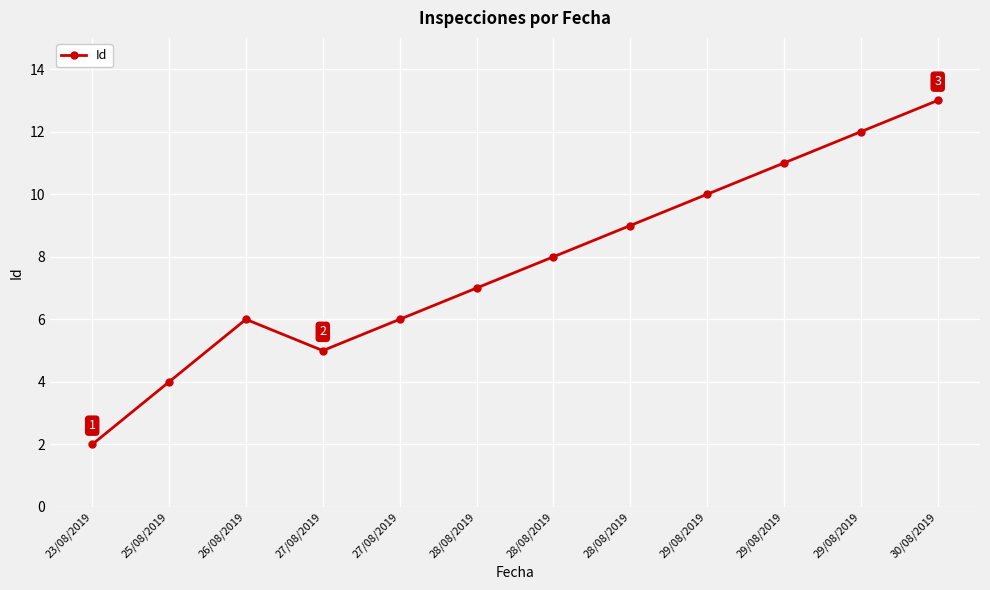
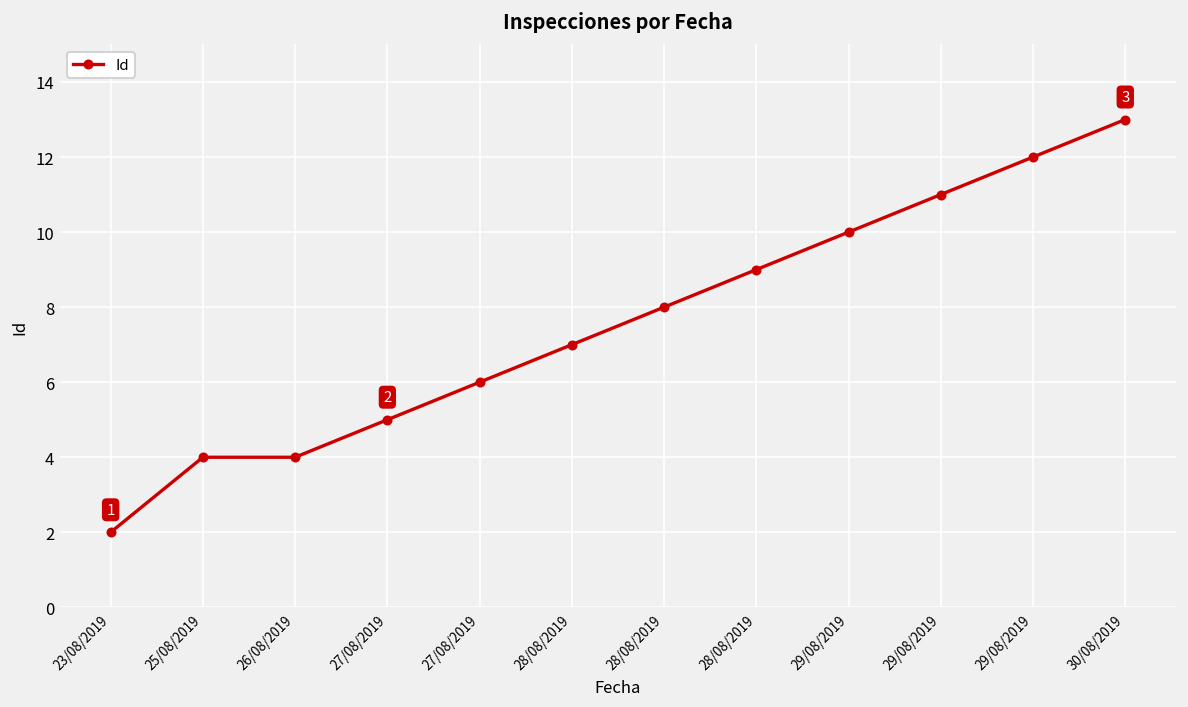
  {
    "25/08/2019": 4,
-   "26/08/2019": 6
+   "26/08/2019": 4
  }
